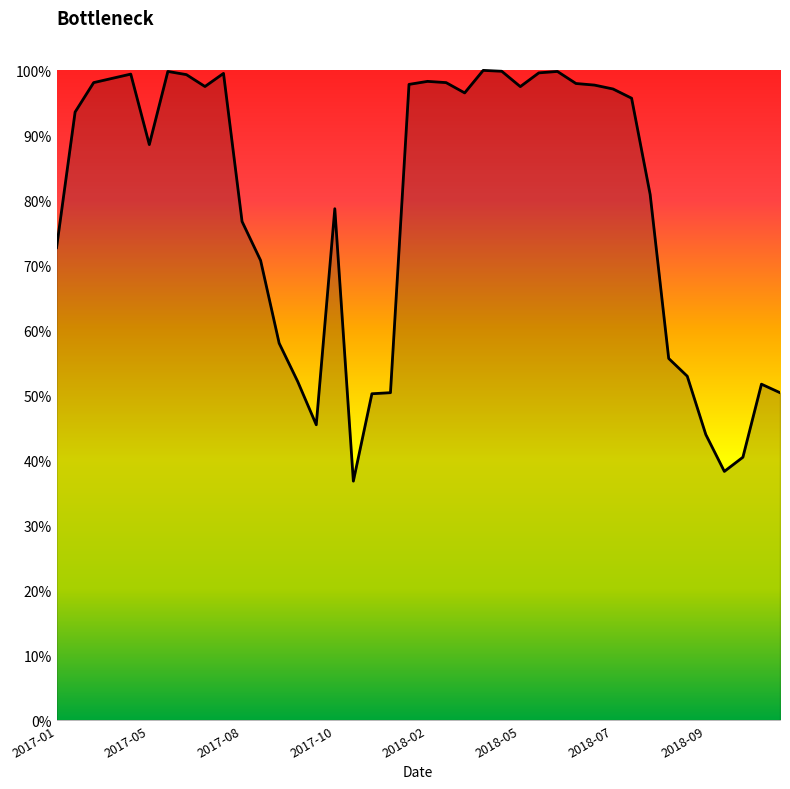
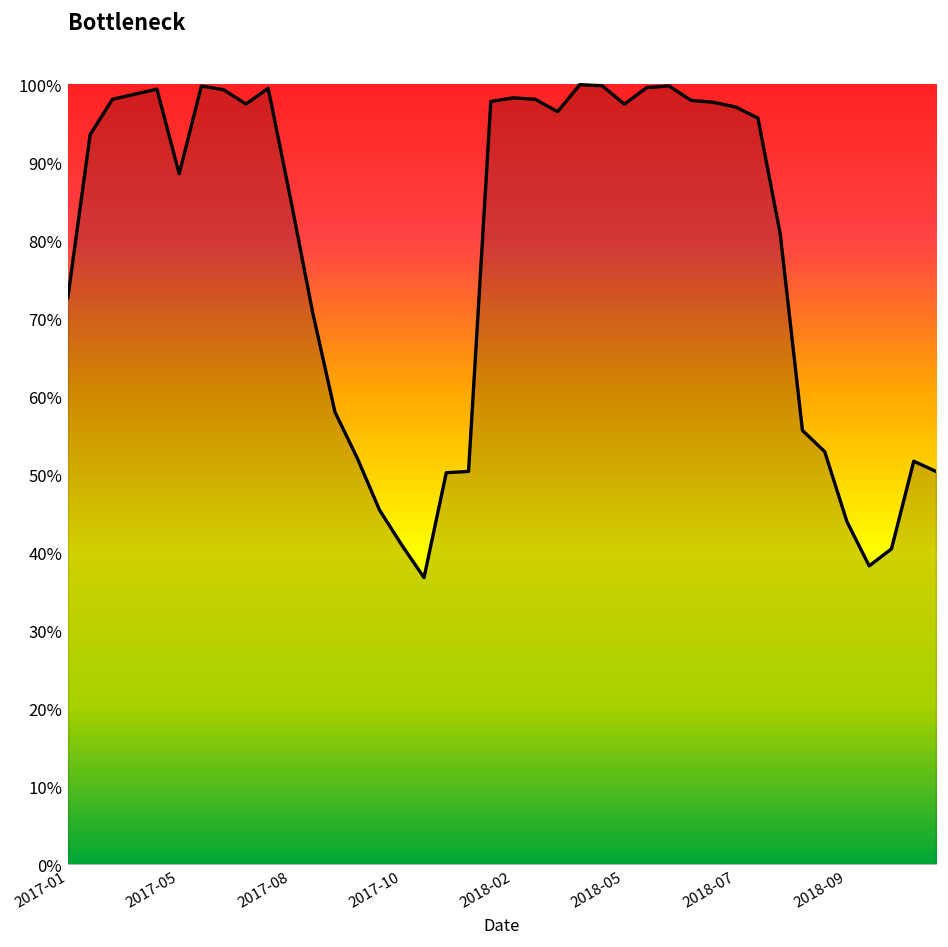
  {
    "2017-01": "73%",
    "2017-05": "89%",
-   "2017-08": "77%",
-   "2017-10": "79%",
+   "2017-08": "85%",
+   "2017-10": "41%",
    "2018-02": "98%",
    "2018-05": "98%",
    "2018-07": "97%",
    "2018-09": "44%"
  }
